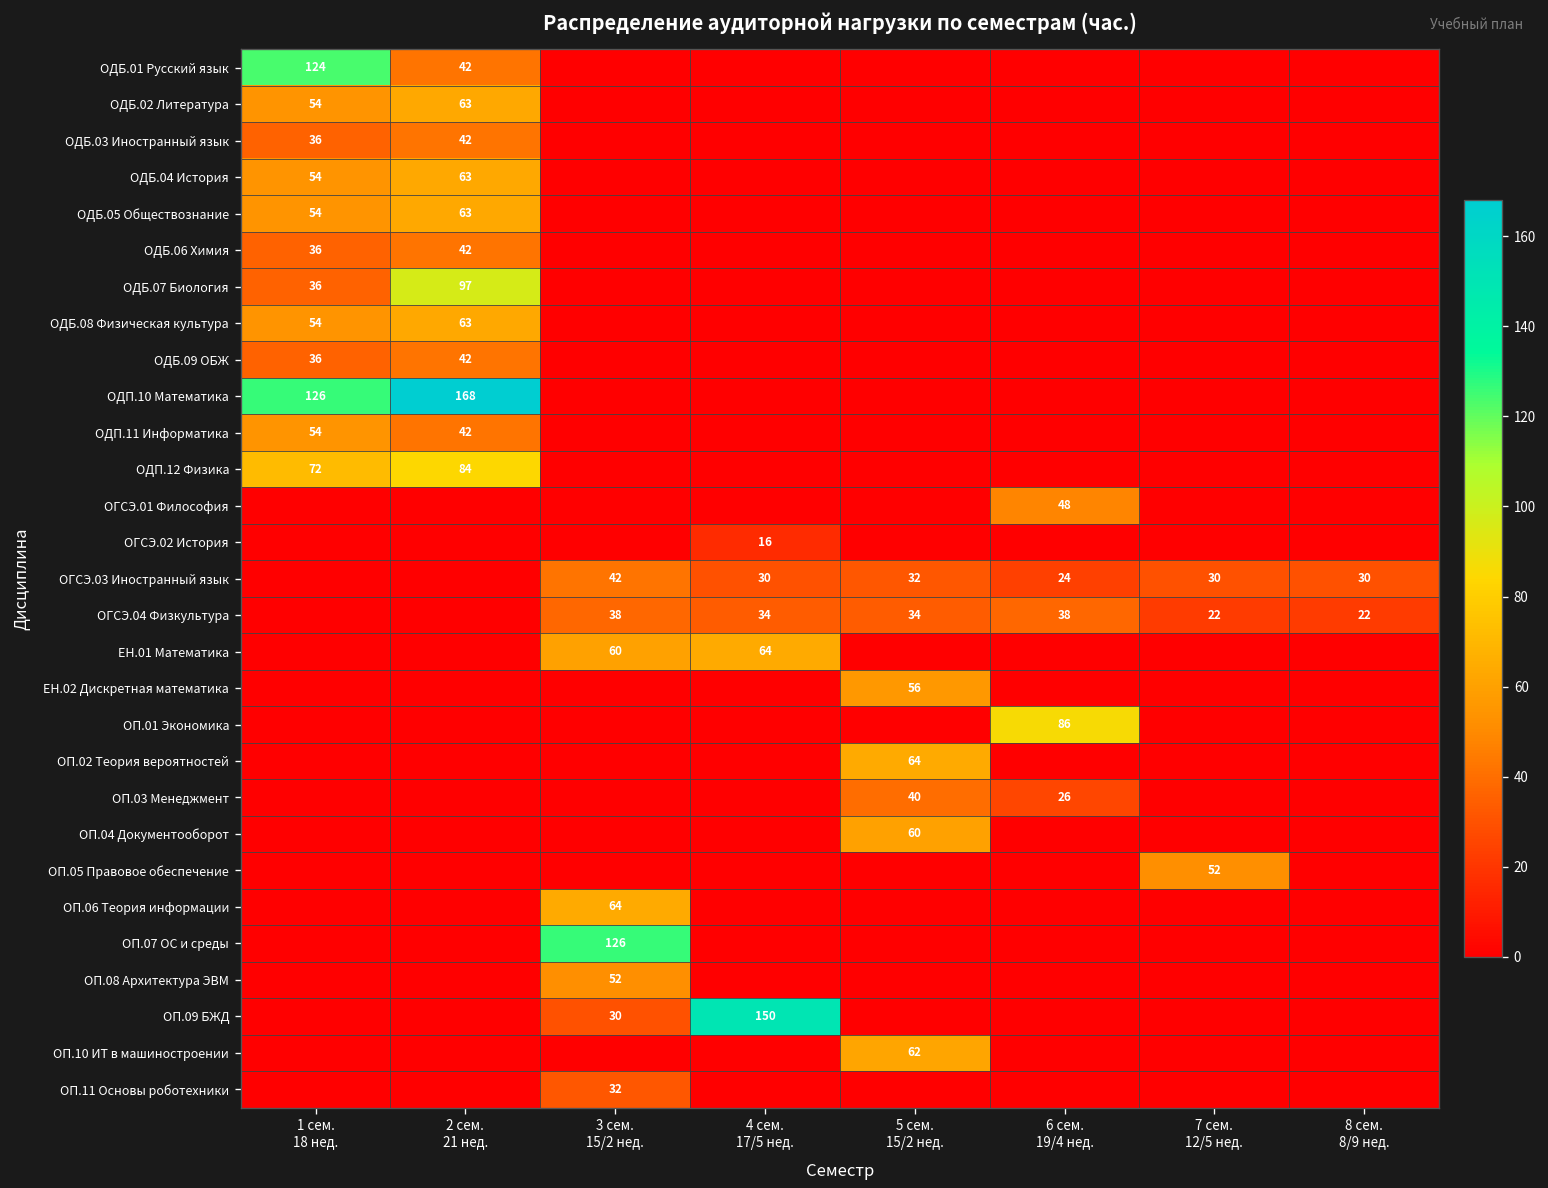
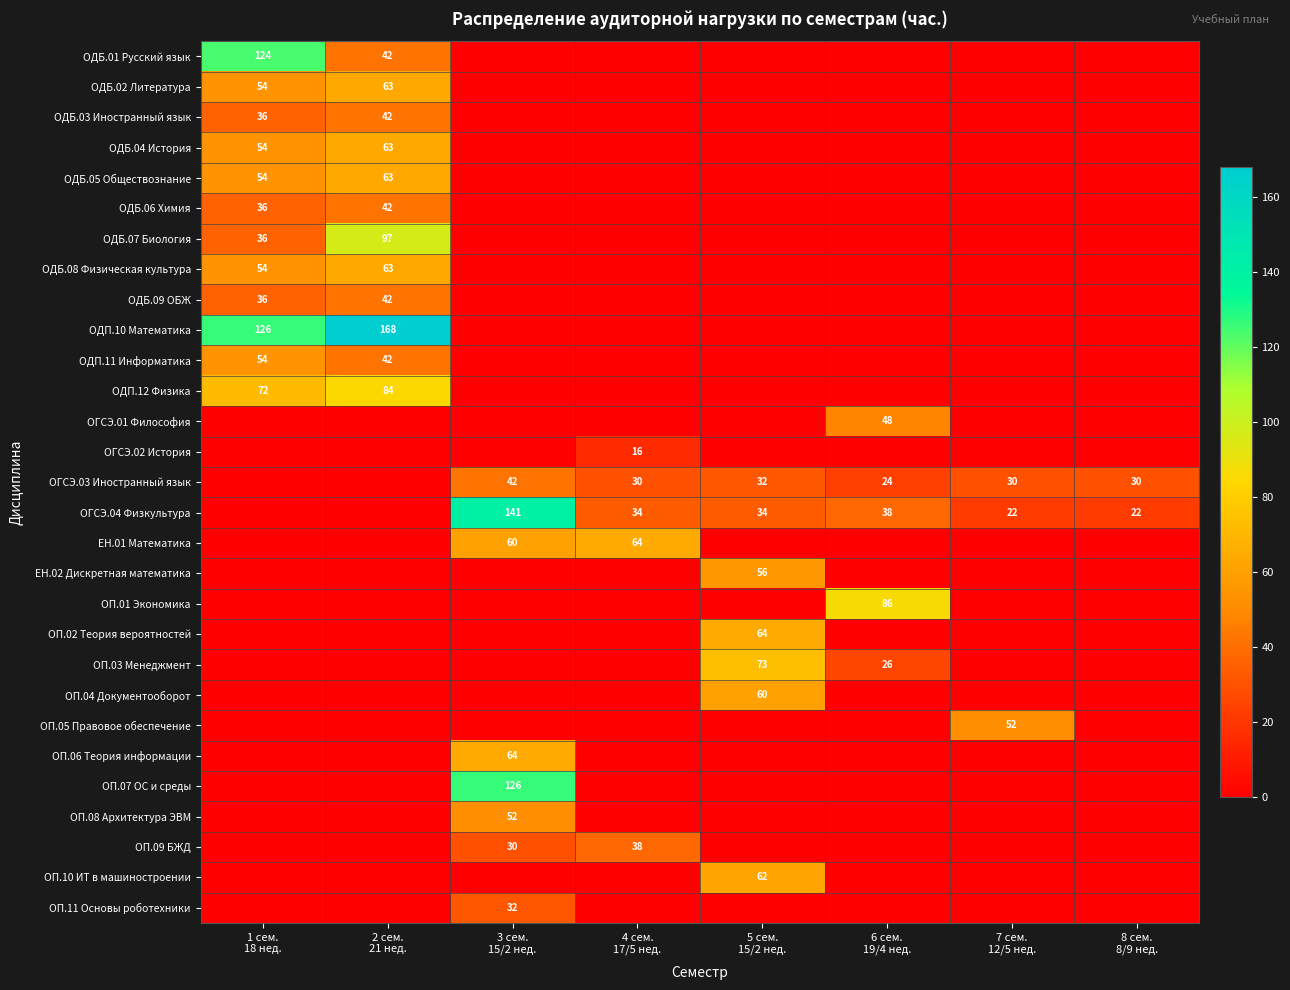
  {
    "ОДБ.01 Русский язык": {
      "1 сем. 18 нед.": 124,
      "2 сем. 21 нед.": 42
    },
    "ОДБ.02 Литература": {
      "1 сем. 18 нед.": 54,
      "2 сем. 21 нед.": 63
    },
    "ОДБ.03 Иностранный язык": {
      "1 сем. 18 нед.": 36,
      "2 сем. 21 нед.": 42
    },
    "ОДБ.04 История": {
      "1 сем. 18 нед.": 54,
      "2 сем. 21 нед.": 63
    },
    "ОДБ.05 Обществознание": {
      "1 сем. 18 нед.": 54,
      "2 сем. 21 нед.": 63
    },
    "ОДБ.06 Химия": {
      "1 сем. 18 нед.": 36,
      "2 сем. 21 нед.": 42
    },
    "ОДБ.07 Биология": {
      "1 сем. 18 нед.": 36,
      "2 сем. 21 нед.": 97
    },
    "ОДБ.08 Физическая культура": {
      "1 сем. 18 нед.": 54,
      "2 сем. 21 нед.": 63
    },
    "ОДБ.09 ОБЖ": {
      "1 сем. 18 нед.": 36,
      "2 сем. 21 нед.": 42
    },
    "ОДП.10 Математика": {
      "1 сем. 18 нед.": 126,
      "2 сем. 21 нед.": 168
    },
    "ОДП.11 Информатика": {
      "1 сем. 18 нед.": 54,
      "2 сем. 21 нед.": 42
    },
    "ОДП.12 Физика": {
      "1 сем. 18 нед.": 72,
      "2 сем. 21 нед.": 84
    },
    "ОГСЭ.01 Философия": {
      "6 сем. 19/4 нед.": 48
    },
    "ОГСЭ.02 История": {
      "4 сем. 17/5 нед.": 16
    },
    "ОГСЭ.03 Иностранный язык": {
      "3 сем. 15/2 нед.": 42,
      "4 сем. 17/5 нед.": 30,
      "5 сем. 15/2 нед.": 32,
      "6 сем. 19/4 нед.": 24,
      "7 сем. 12/5 нед.": 30,
      "8 сем. 8/9 нед.": 30
    },
    "ОГСЭ.04 Физкультура": {
-     "3 сем. 15/2 нед.": 38,
+     "3 сем. 15/2 нед.": 141,
      "4 сем. 17/5 нед.": 34,
      "5 сем. 15/2 нед.": 34,
      "6 сем. 19/4 нед.": 38,
      "7 сем. 12/5 нед.": 22,
      "8 сем. 8/9 нед.": 22
    },
    "ЕН.01 Математика": {
      "3 сем. 15/2 нед.": 60,
      "4 сем. 17/5 нед.": 64
    },
    "ЕН.02 Дискретная математика": {
      "5 сем. 15/2 нед.": 56
    },
    "ОП.01 Экономика": {
      "6 сем. 19/4 нед.": 86
    },
    "ОП.02 Теория вероятностей": {
      "5 сем. 15/2 нед.": 64
    },
    "ОП.03 Менеджмент": {
-     "5 сем. 15/2 нед.": 40,
+     "5 сем. 15/2 нед.": 73,
      "6 сем. 19/4 нед.": 26
    },
    "ОП.04 Документооборот": {
      "5 сем. 15/2 нед.": 60
    },
    "ОП.05 Правовое обеспечение": {
      "7 сем. 12/5 нед.": 52
    },
    "ОП.06 Теория информации": {
      "3 сем. 15/2 нед.": 64
    },
    "ОП.07 ОС и среды": {
      "3 сем. 15/2 нед.": 126
    },
    "ОП.08 Архитектура ЭВМ": {
      "3 сем. 15/2 нед.": 52
    },
    "ОП.09 БЖД": {
      "3 сем. 15/2 нед.": 30,
-     "4 сем. 17/5 нед.": 150
+     "4 сем. 17/5 нед.": 38
    },
    "ОП.10 ИТ в машиностроении": {
      "5 сем. 15/2 нед.": 62
    },
    "ОП.11 Основы роботехники": {
      "3 сем. 15/2 нед.": 32
    }
  }
